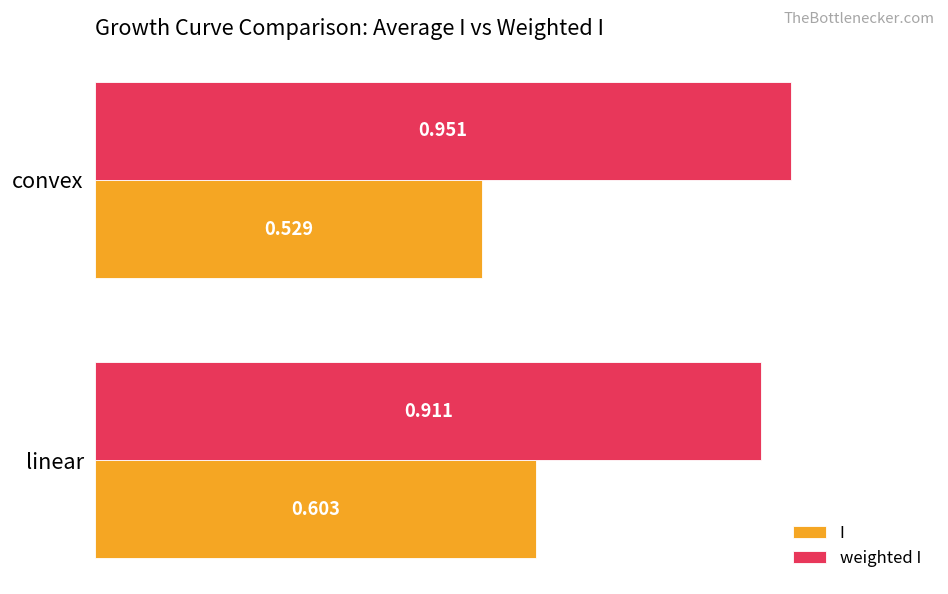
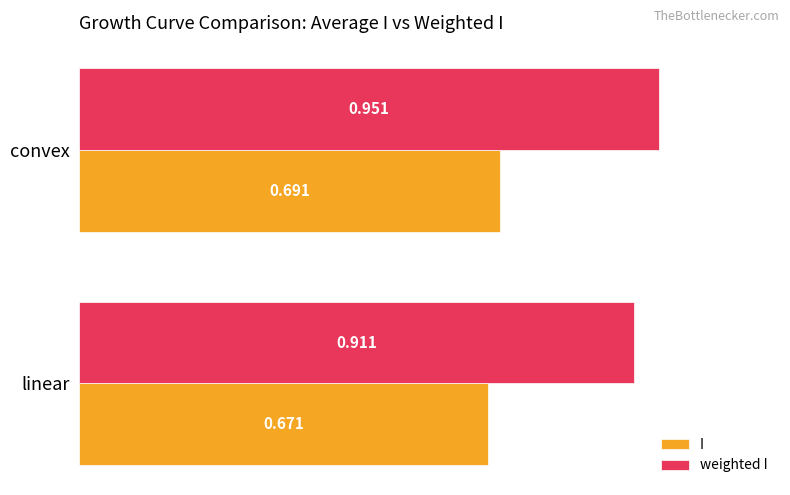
  {
    "I": {
-     "convex": 0.529,
-     "linear": 0.603
+     "convex": 0.691,
+     "linear": 0.671
    },
    "weighted I": {
      "convex": 0.951,
      "linear": 0.911
    }
  }
